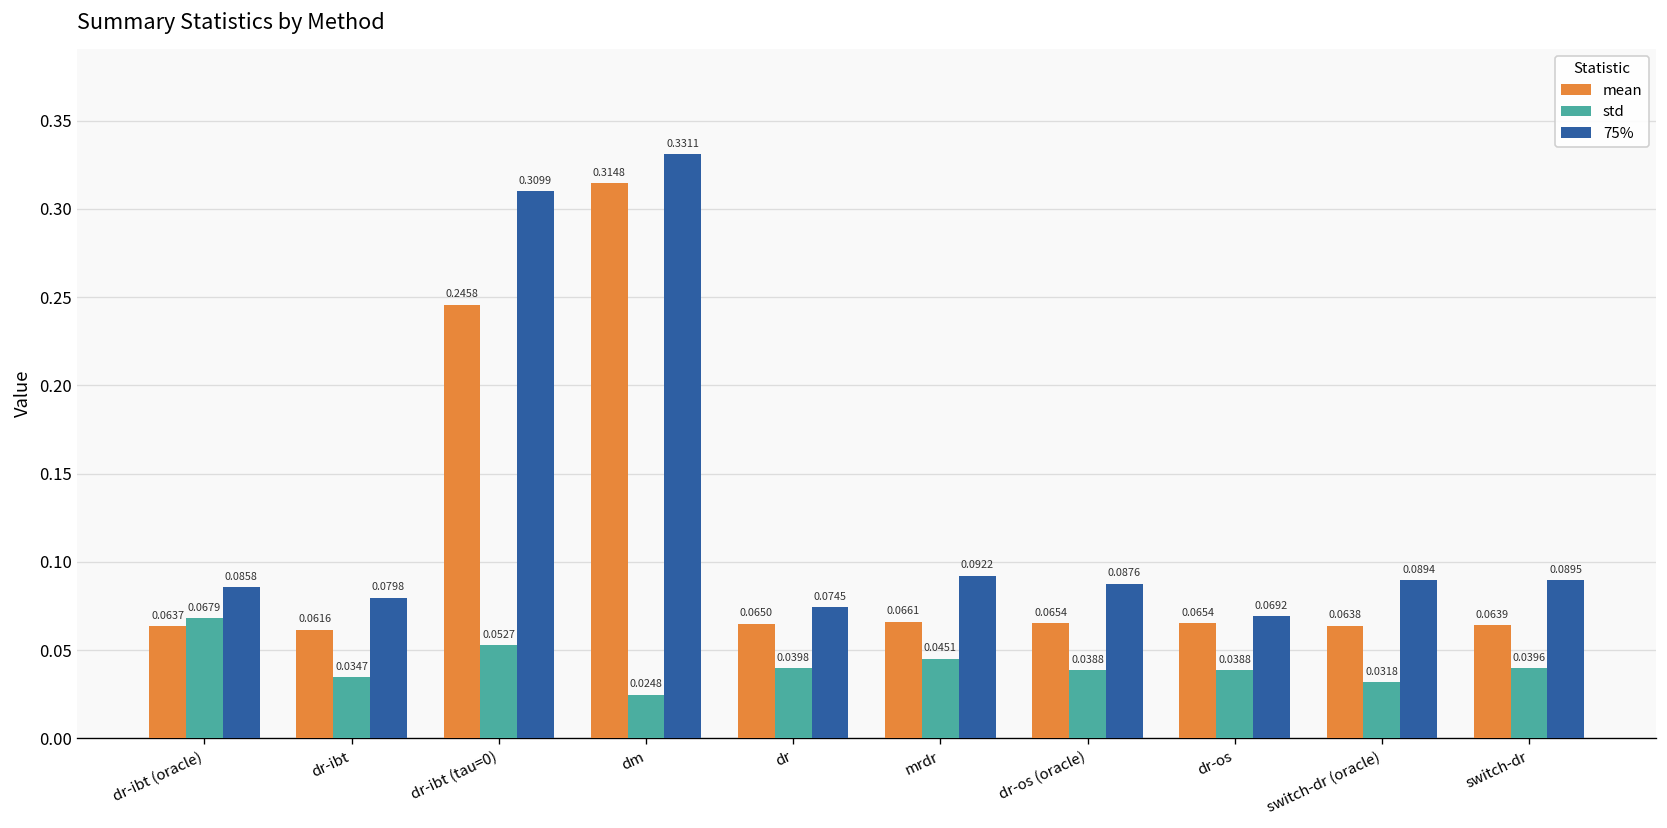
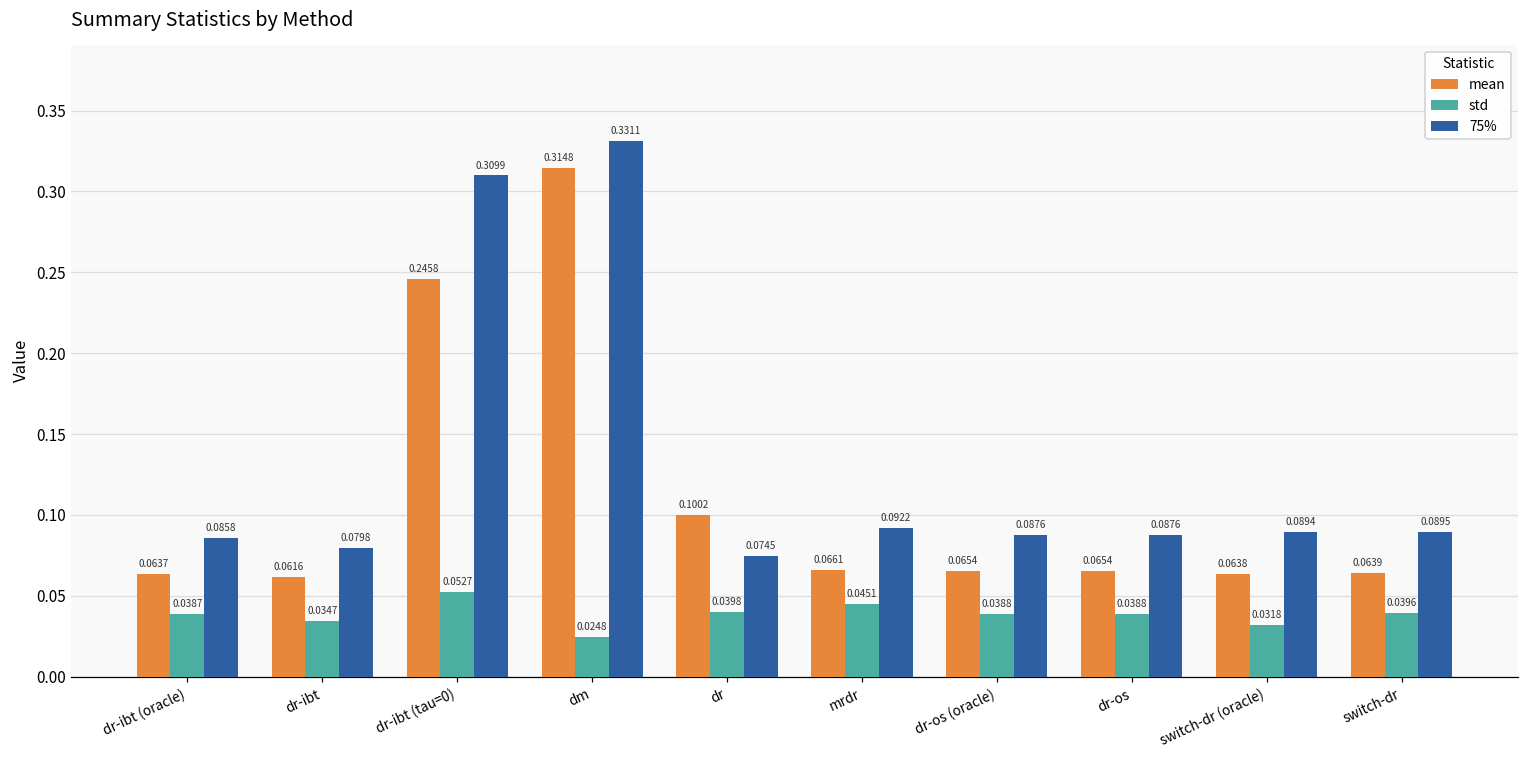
  {
    "mean": {
      "dr-ibt (oracle)": 0.0637,
      "dr-ibt": 0.0616,
      "dr-ibt (tau=0)": 0.2458,
      "dm": 0.3148,
-     "dr": 0.0650,
+     "dr": 0.1002,
      "mrdr": 0.0661,
      "dr-os (oracle)": 0.0654,
      "dr-os": 0.0654,
      "switch-dr (oracle)": 0.0638,
      "switch-dr": 0.0639
    },
    "std": {
-     "dr-ibt (oracle)": 0.0679,
+     "dr-ibt (oracle)": 0.0387,
      "dr-ibt": 0.0347,
      "dr-ibt (tau=0)": 0.0527,
      "dm": 0.0248,
      "dr": 0.0398,
      "mrdr": 0.0451,
      "dr-os (oracle)": 0.0388,
      "dr-os": 0.0388,
      "switch-dr (oracle)": 0.0318,
      "switch-dr": 0.0396
    },
    "75%": {
      "dr-ibt (oracle)": 0.0858,
      "dr-ibt": 0.0798,
      "dr-ibt (tau=0)": 0.3099,
      "dm": 0.3311,
      "dr": 0.0745,
      "mrdr": 0.0922,
      "dr-os (oracle)": 0.0876,
-     "dr-os": 0.0692,
+     "dr-os": 0.0876,
      "switch-dr (oracle)": 0.0894,
      "switch-dr": 0.0895
    }
  }
